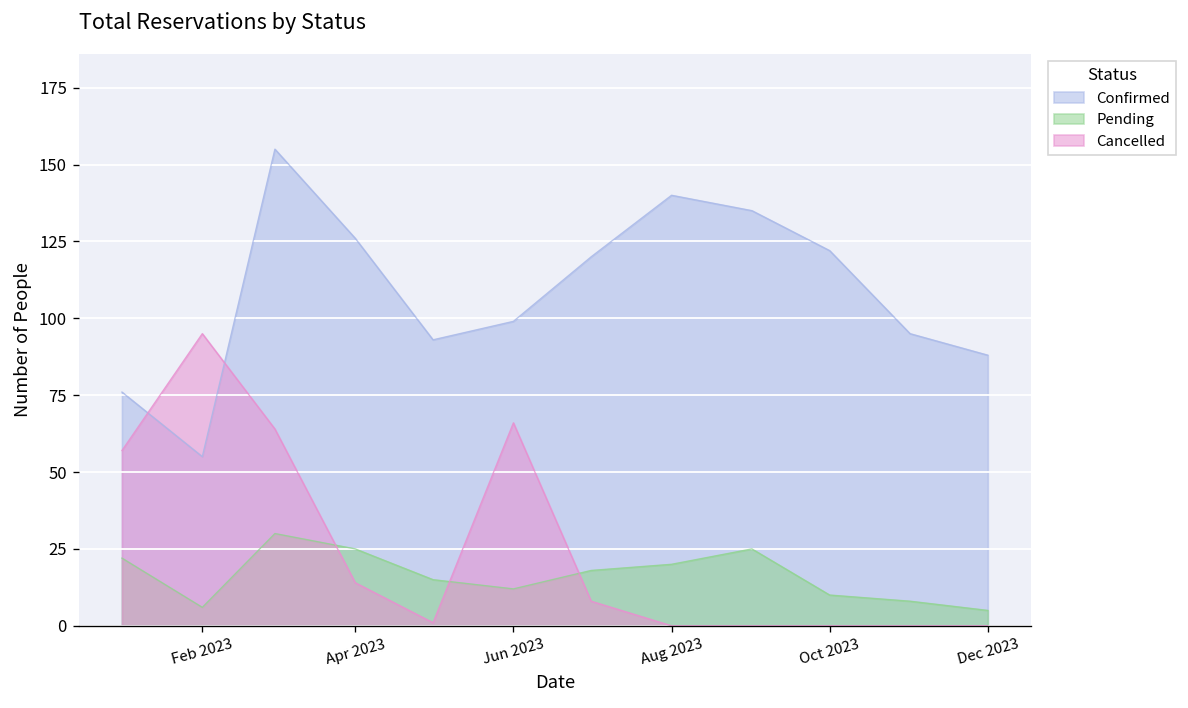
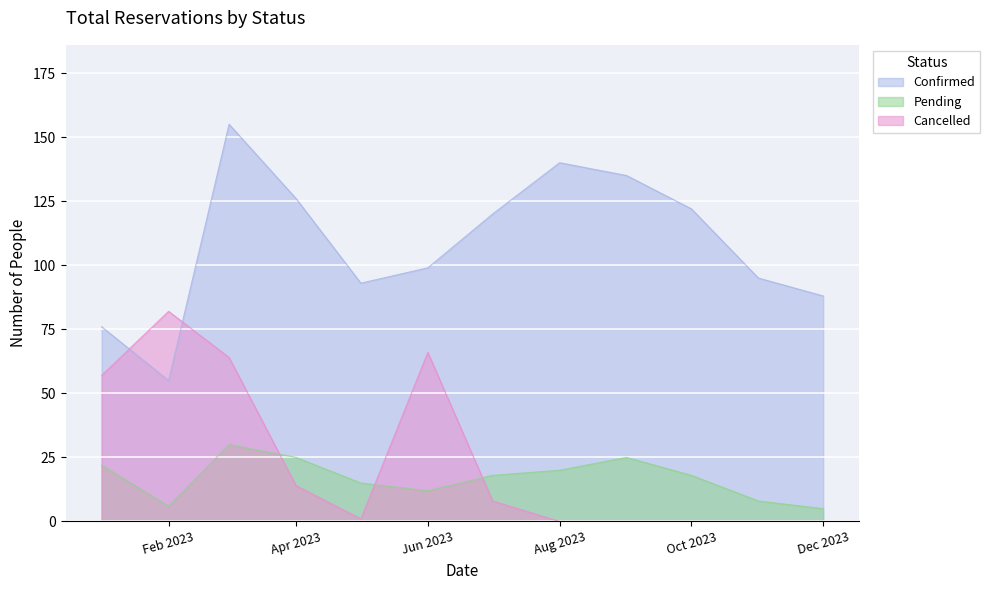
  {
    "Confirmed": {
      "Feb 2023": 55,
      "Apr 2023": 126,
      "Jun 2023": 99,
      "Aug 2023": 140,
      "Oct 2023": 122,
      "Dec 2023": 88
    },
    "Pending": {
      "Feb 2023": 6,
      "Apr 2023": 25,
      "Jun 2023": 12,
      "Aug 2023": 20,
-     "Oct 2023": 10,
+     "Oct 2023": 18,
      "Dec 2023": 5
    },
    "Cancelled": {
-     "Feb 2023": 95,
+     "Feb 2023": 82,
      "Apr 2023": 14,
      "Jun 2023": 66,
      "Aug 2023": 0,
      "Oct 2023": 0,
      "Dec 2023": 0
    }
  }
